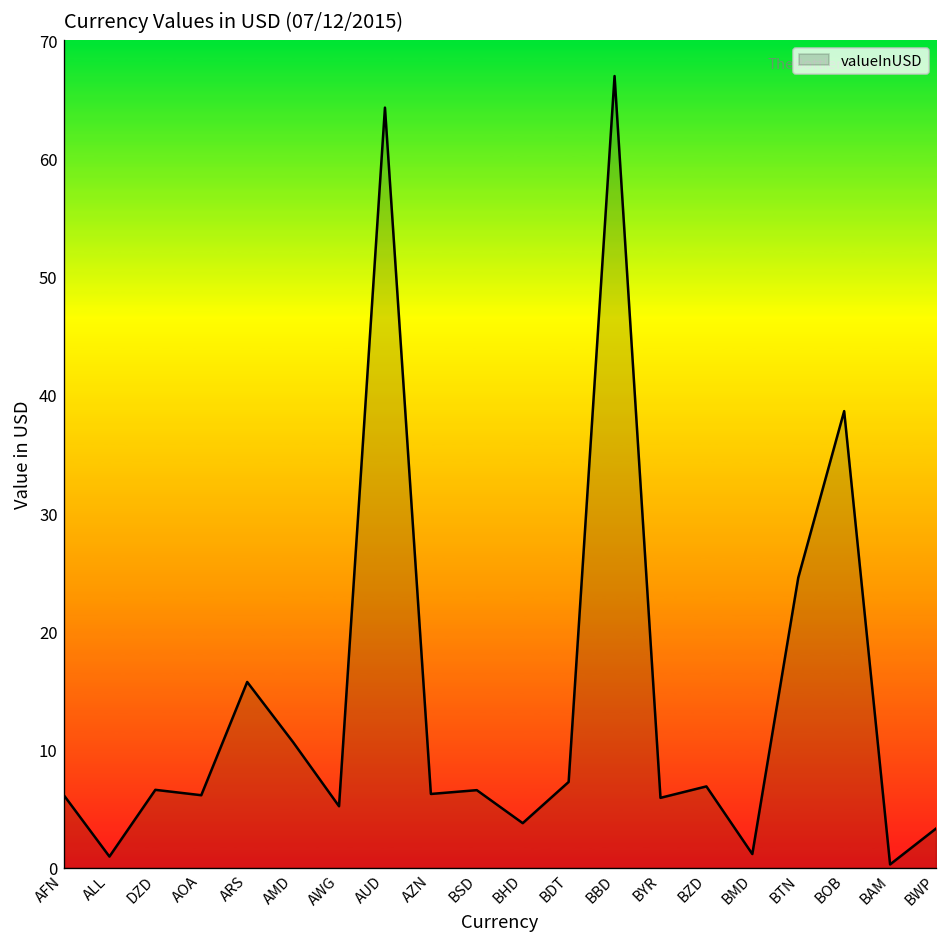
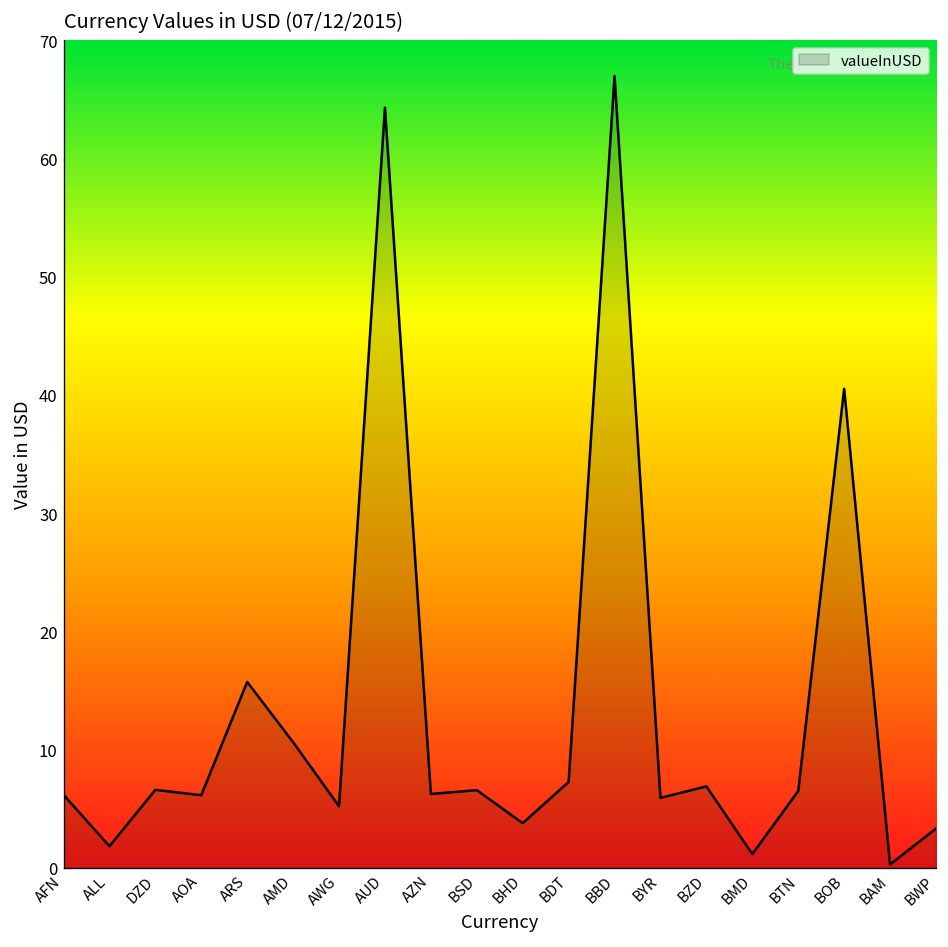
  {
    "AFN": 6,
-   "ALL": 1,
+   "ALL": 2,
    "DZD": 7,
    "AOA": 6,
    "ARS": 16,
    "AMD": 11,
    "AWG": 5,
    "AUD": 64,
    "AZN": 6,
    "BSD": 7,
    "BHD": 4,
    "BDT": 7,
    "BBD": 67,
    "BYR": 6,
    "BZD": 7,
    "BMD": 1,
-   "BTN": 25,
-   "BOB": 39,
+   "BTN": 7,
+   "BOB": 41,
    "BAM": 0,
    "BWP": 3
  }
